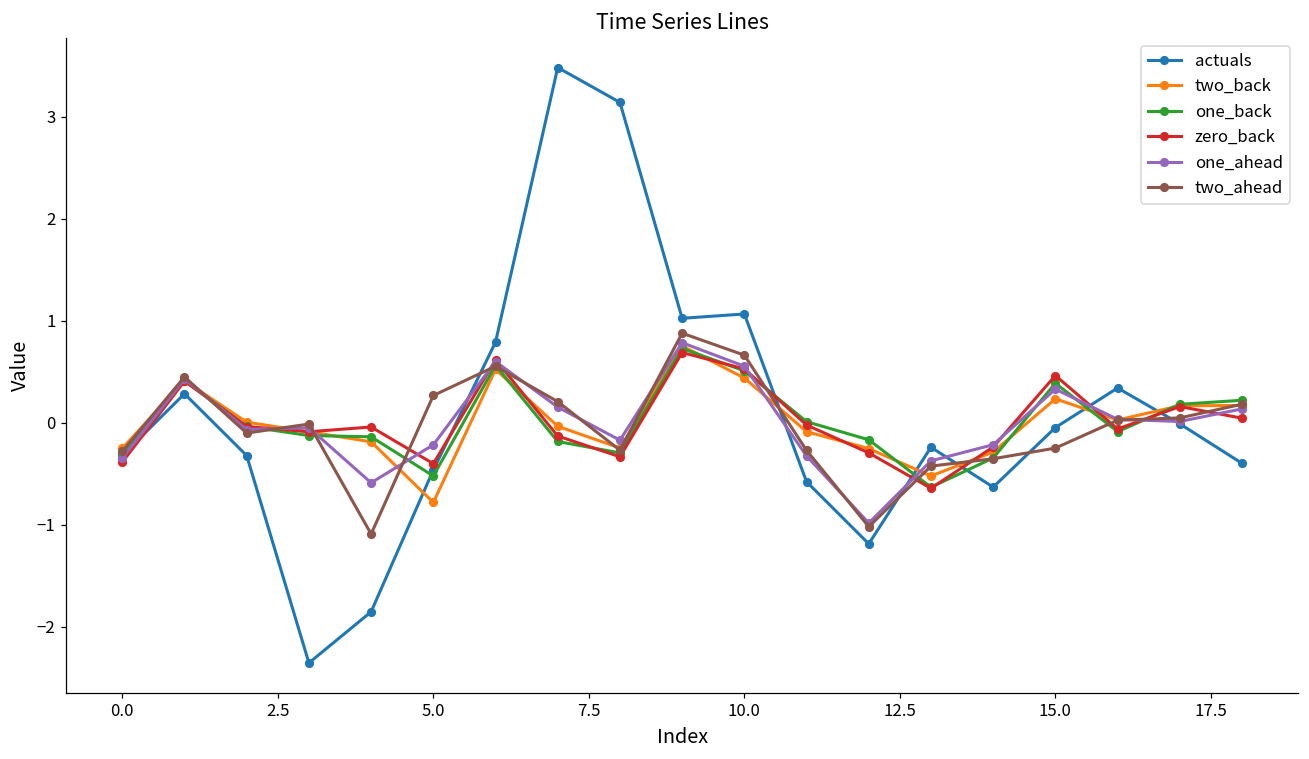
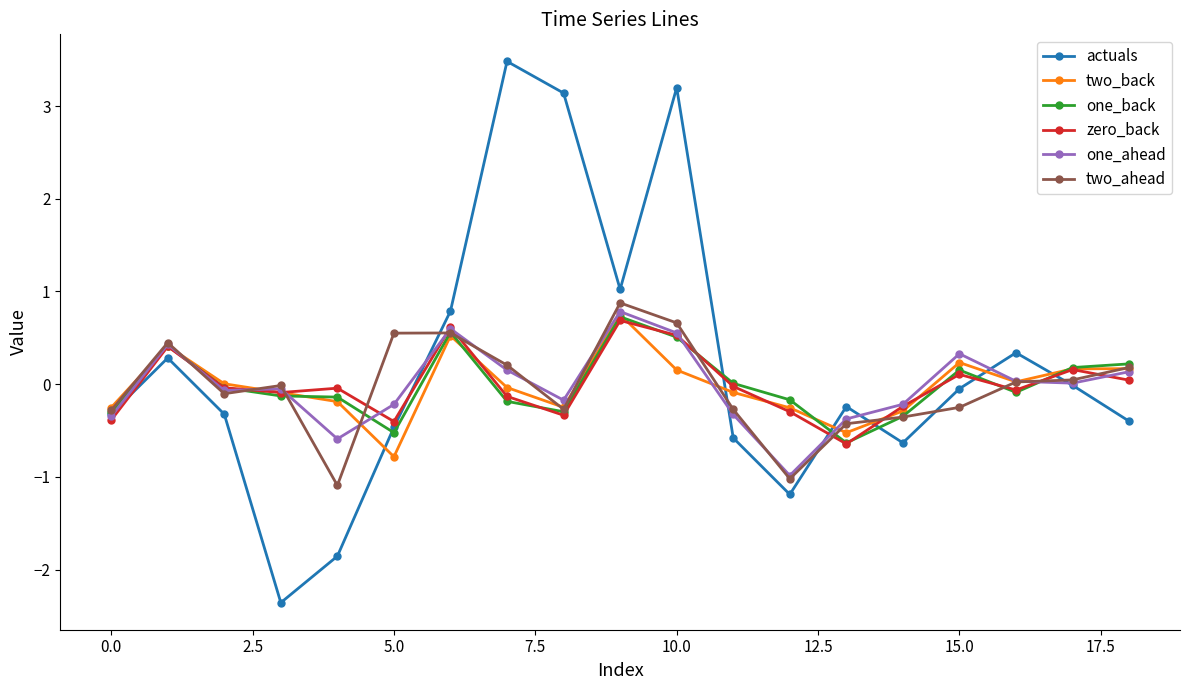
  {
    "actuals": {
      "5.0": -0.5,
-     "10.0": 1.1,
+     "10.0": 3.2,
      "15.0": 0.0
    },
    "two_back": {
      "0.0": -0.3,
      "5.0": -0.8,
-     "10.0": 0.4,
+     "10.0": 0.2,
      "15.0": 0.2
    },
    "one_back": {
      "5.0": -0.5,
-     "15.0": 0.4
+     "15.0": 0.2
    },
    "zero_back": {
      "0.0": -0.4,
      "5.0": -0.4,
-     "15.0": 0.5
+     "15.0": 0.1
    },
    "one_ahead": {
      "5.0": -0.2,
      "15.0": 0.3
    },
    "two_ahead": {
-     "5.0": 0.3,
+     "5.0": 0.6,
      "10.0": 0.7,
      "15.0": -0.2
    }
  }
